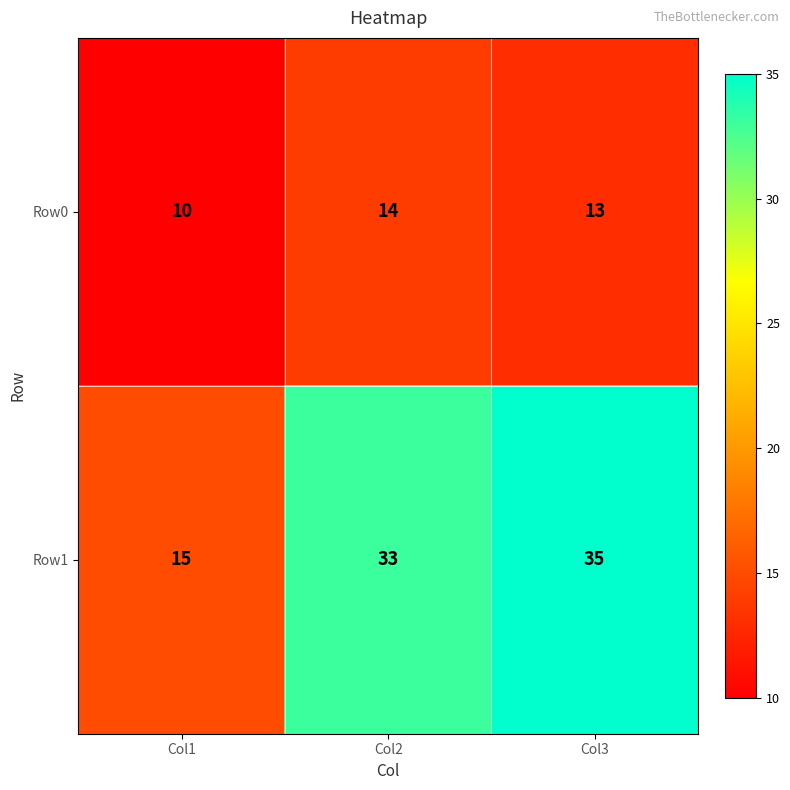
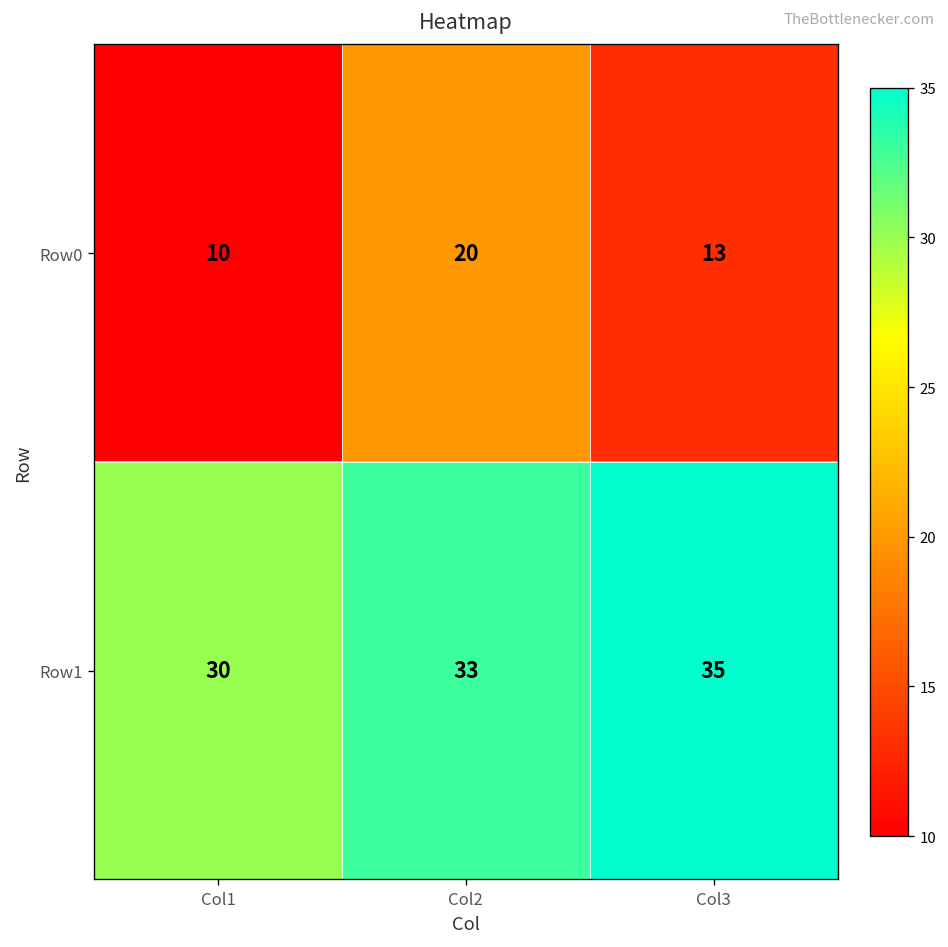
  {
    "Row0": {
      "Col1": 10,
-     "Col2": 14,
+     "Col2": 20,
      "Col3": 13
    },
    "Row1": {
-     "Col1": 15,
+     "Col1": 30,
      "Col2": 33,
      "Col3": 35
    }
  }
